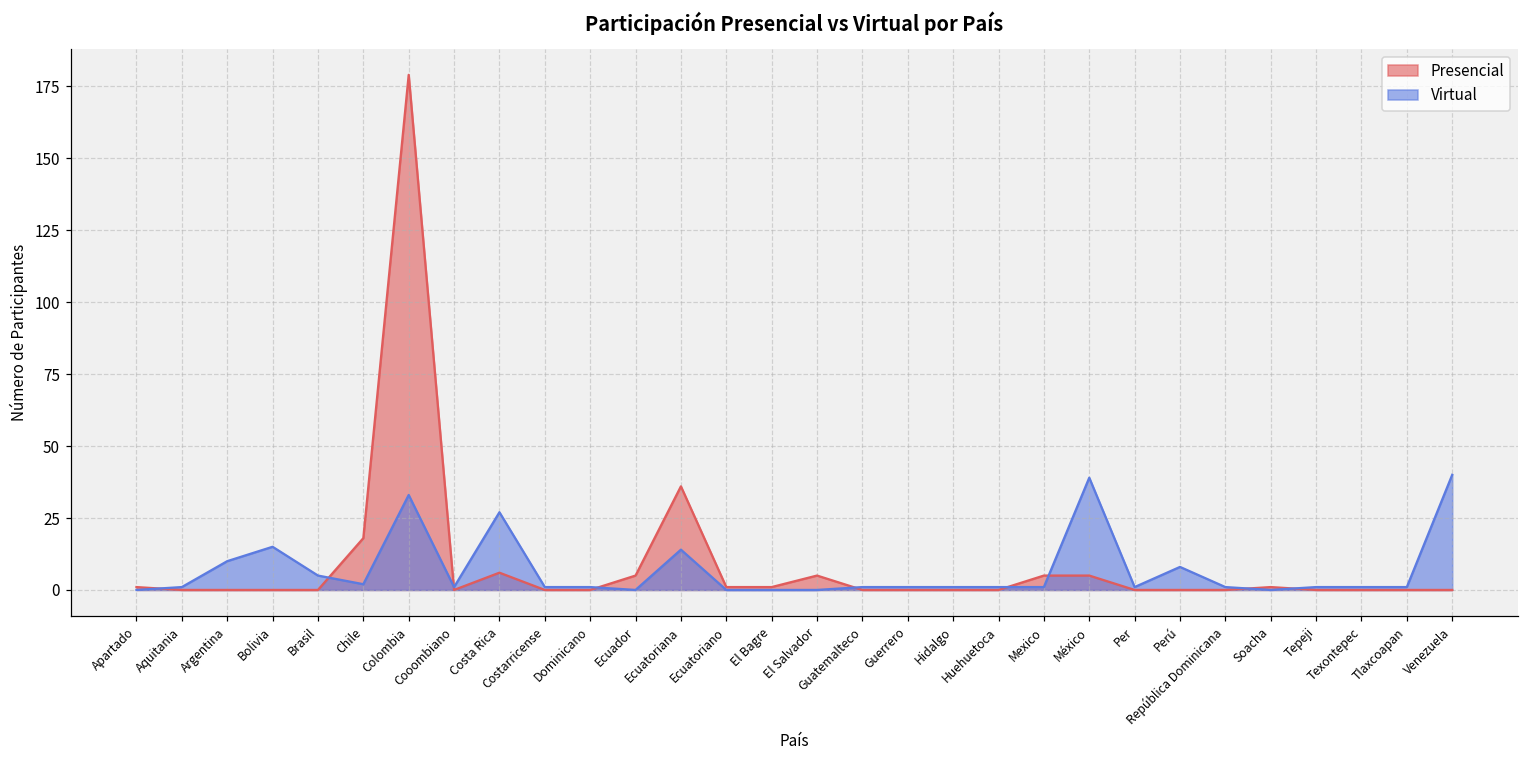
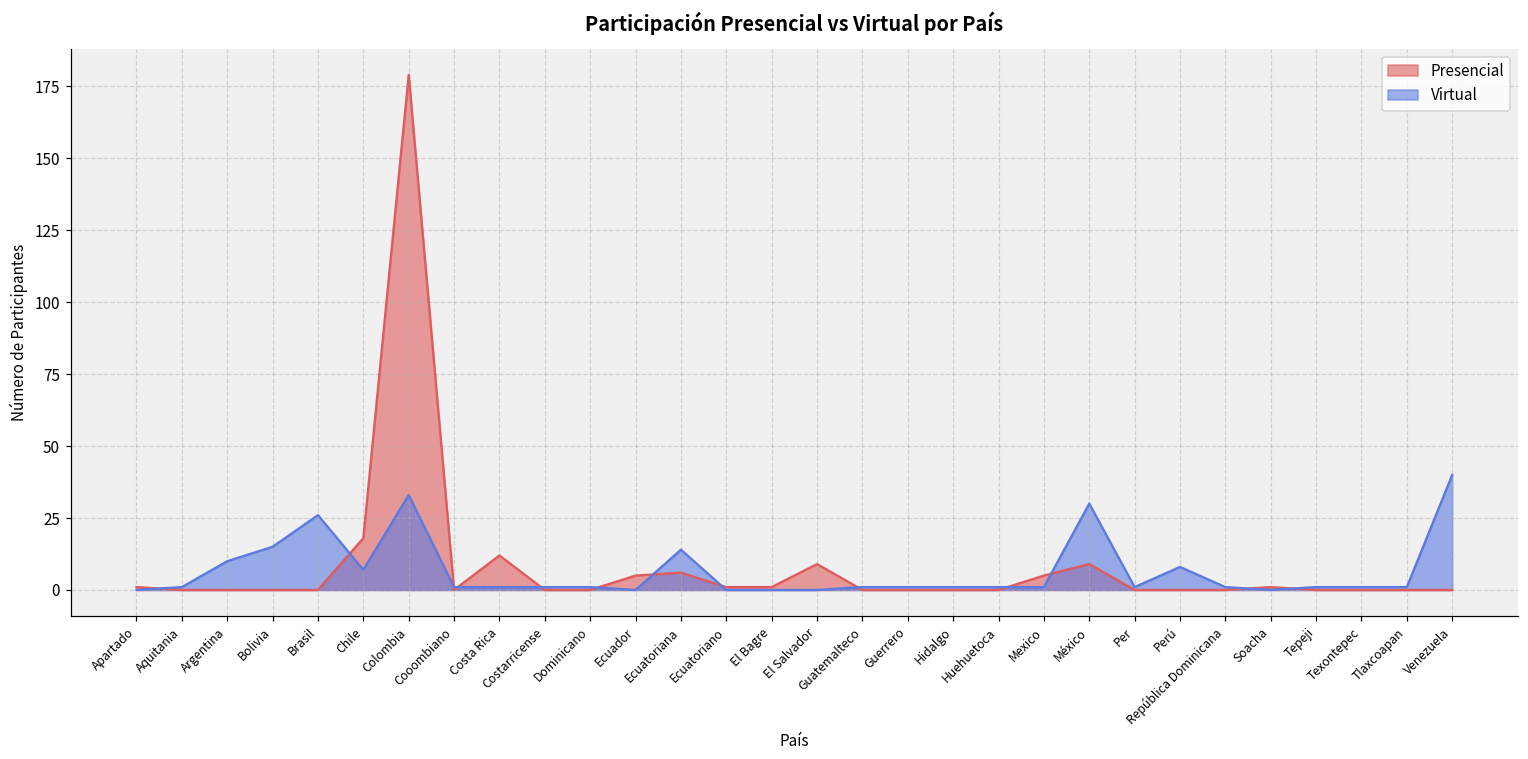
  {
    "Presencial": {
      "Apartado": 1,
      "Aquitania": 0,
      "Argentina": 0,
      "Bolivia": 0,
      "Brasil": 0,
      "Chile": 18,
      "Colombia": 179,
      "Cooombiano": 0,
-     "Costa Rica": 6,
+     "Costa Rica": 12,
      "Costarricense": 0,
      "Dominicano": 0,
      "Ecuador": 5,
-     "Ecuatoriana": 36,
+     "Ecuatoriana": 6,
      "Ecuatoriano": 1,
      "El Bagre": 1,
-     "El Salvador": 5,
+     "El Salvador": 9,
      "Guatemalteco": 0,
      "Guerrero": 0,
      "Hidalgo": 0,
      "Huehuetoca": 0,
      "Mexico": 5,
-     "México": 5,
+     "México": 9,
      "Per": 0,
      "Perú": 0,
      "República Dominicana": 0,
      "Soacha": 1,
      "Tepeji": 0,
      "Texontepec": 0,
      "Tlaxcoapan": 0,
      "Venezuela": 0
    },
    "Virtual": {
      "Apartado": 0,
      "Aquitania": 1,
      "Argentina": 10,
      "Bolivia": 15,
-     "Brasil": 5,
-     "Chile": 2,
+     "Brasil": 26,
+     "Chile": 7,
      "Colombia": 33,
      "Cooombiano": 1,
-     "Costa Rica": 27,
+     "Costa Rica": 1,
      "Costarricense": 1,
      "Dominicano": 1,
      "Ecuador": 0,
      "Ecuatoriana": 14,
      "Ecuatoriano": 0,
      "El Bagre": 0,
      "El Salvador": 0,
      "Guatemalteco": 1,
      "Guerrero": 1,
      "Hidalgo": 1,
      "Huehuetoca": 1,
      "Mexico": 1,
-     "México": 39,
+     "México": 30,
      "Per": 1,
      "Perú": 8,
      "República Dominicana": 1,
      "Soacha": 0,
      "Tepeji": 1,
      "Texontepec": 1,
      "Tlaxcoapan": 1,
      "Venezuela": 40
    }
  }
